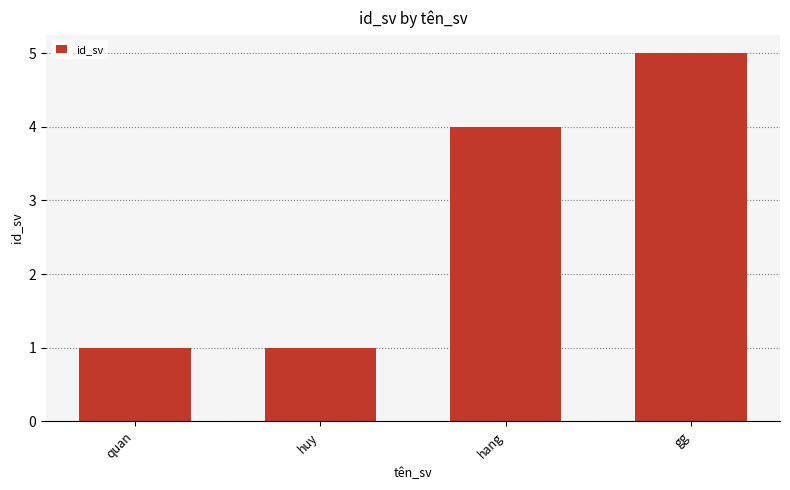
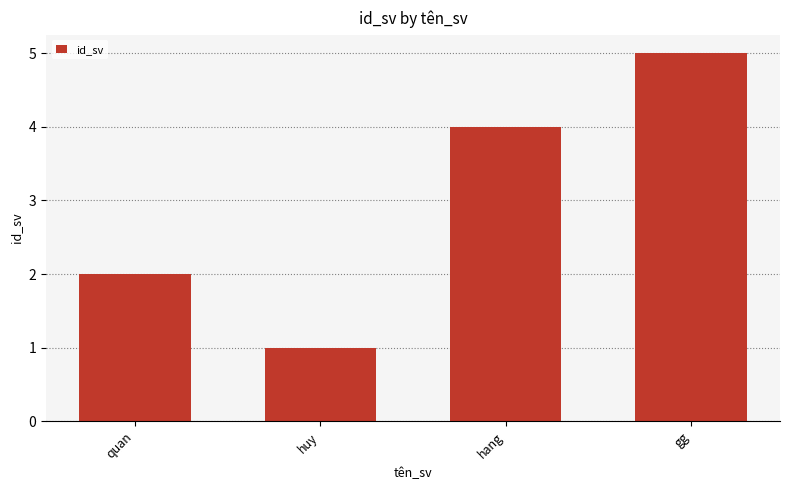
  {
-   "quan": 1,
+   "quan": 2,
    "huy": 1,
    "hang": 4,
    "gg": 5
  }
